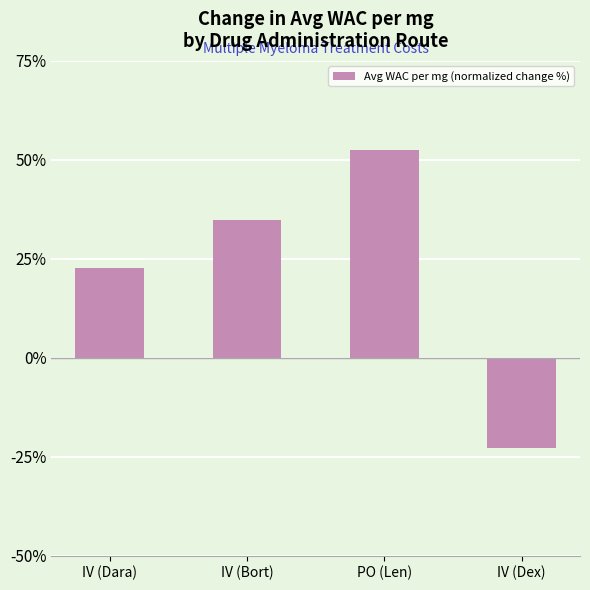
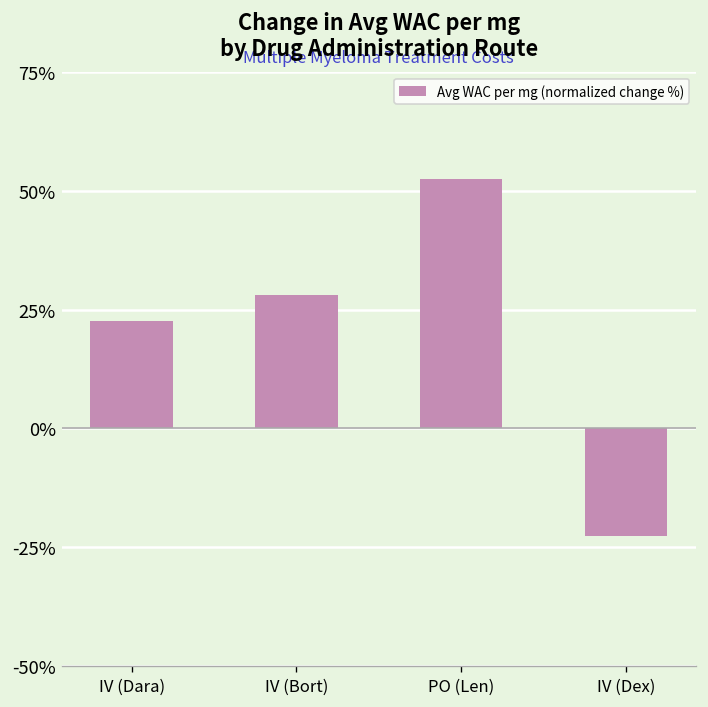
  {
    "IV (Dara)": "23%",
-   "IV (Bort)": "35%",
+   "IV (Bort)": "28%",
    "PO (Len)": "52%",
    "IV (Dex)": "-23%"
  }
